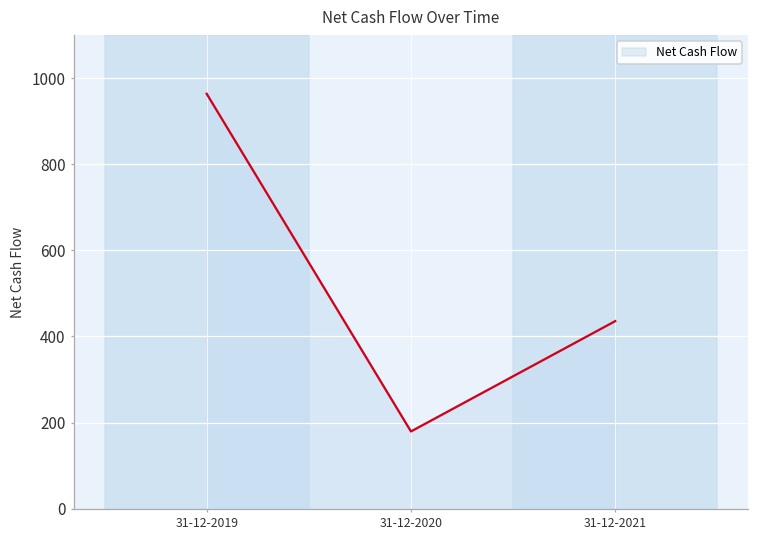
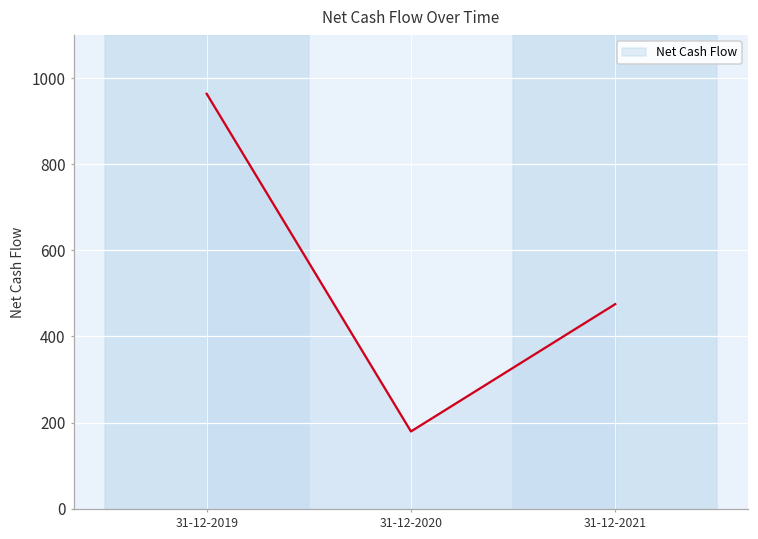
  {
    "31-12-2019": 960,
    "31-12-2020": 180,
-   "31-12-2021": 440
+   "31-12-2021": 480
  }
